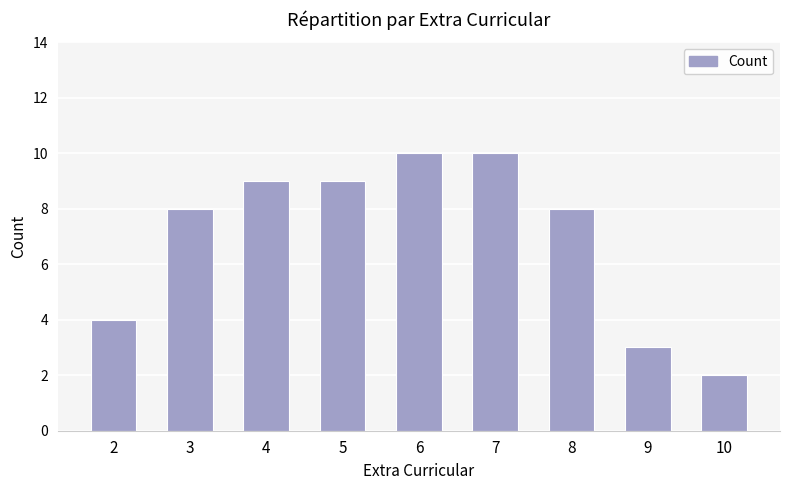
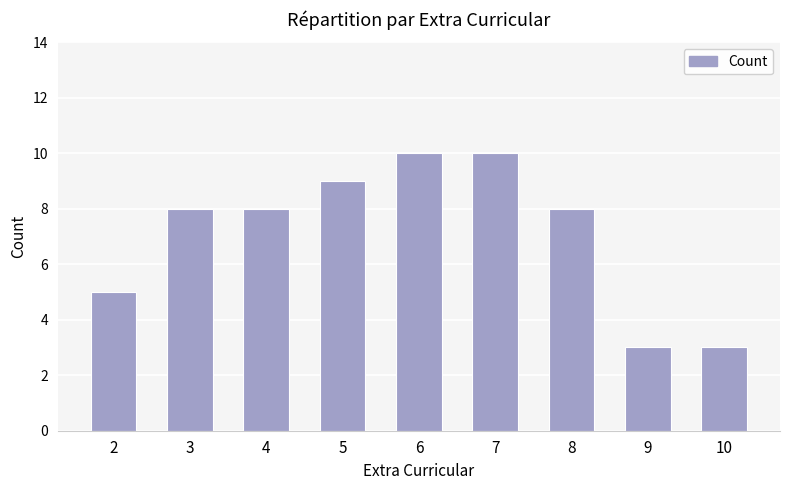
  {
-   "2": 4,
+   "2": 5,
    "3": 8,
-   "4": 9,
+   "4": 8,
    "5": 9,
    "6": 10,
    "7": 10,
    "8": 8,
    "9": 3,
-   "10": 2
+   "10": 3
  }
